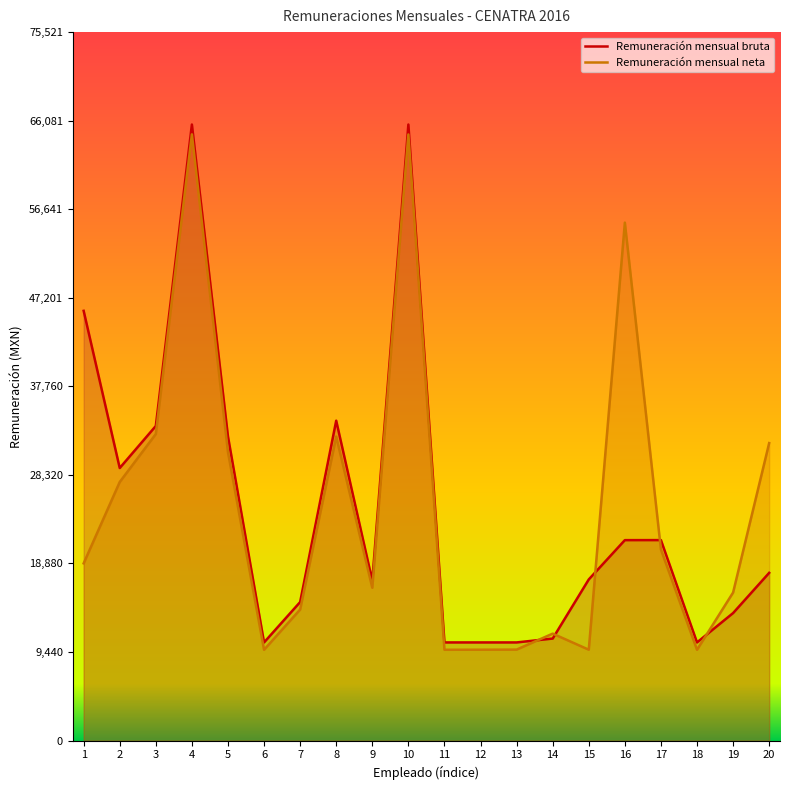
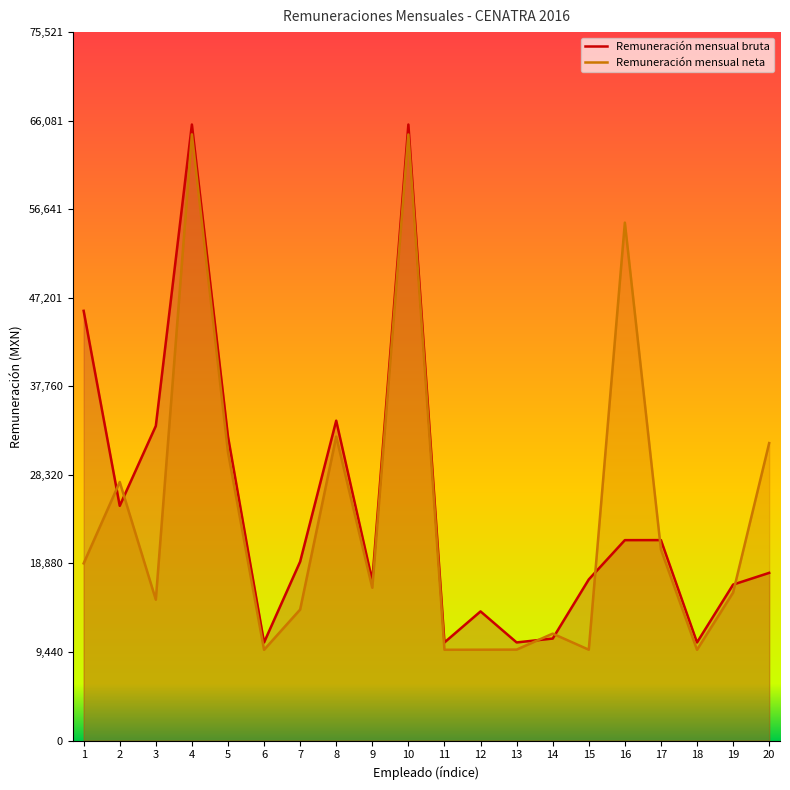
  {
    "Remuneración mensual bruta": {
      "1": "46,000",
-     "2": "29,000",
+     "2": "25,000",
      "3": "34,000",
      "4": "66,000",
      "5": "32,000",
      "6": "10,000",
-     "7": "15,000",
+     "7": "19,000",
      "8": "34,000",
      "9": "17,000",
      "10": "66,000",
      "11": "10,000",
-     "12": "10,000",
+     "12": "14,000",
      "13": "10,000",
      "14": "11,000",
      "15": "17,000",
      "16": "21,000",
      "17": "21,000",
      "18": "10,000",
-     "19": "14,000",
+     "19": "17,000",
      "20": "18,000"
    },
    "Remuneración mensual neta": {
      "1": "19,000",
      "2": "28,000",
-     "3": "33,000",
+     "3": "15,000",
      "4": "65,000",
      "5": "31,000",
      "6": "10,000",
      "7": "14,000",
      "8": "32,000",
      "9": "16,000",
      "10": "65,000",
      "11": "10,000",
      "12": "10,000",
      "13": "10,000",
      "14": "11,000",
      "15": "10,000",
      "16": "55,000",
      "17": "20,000",
      "18": "10,000",
      "19": "16,000",
      "20": "32,000"
    }
  }
